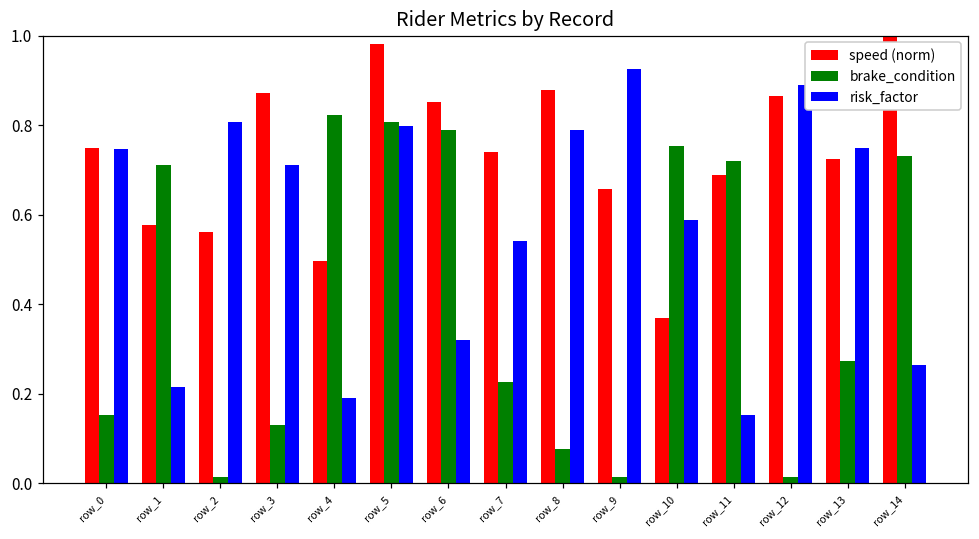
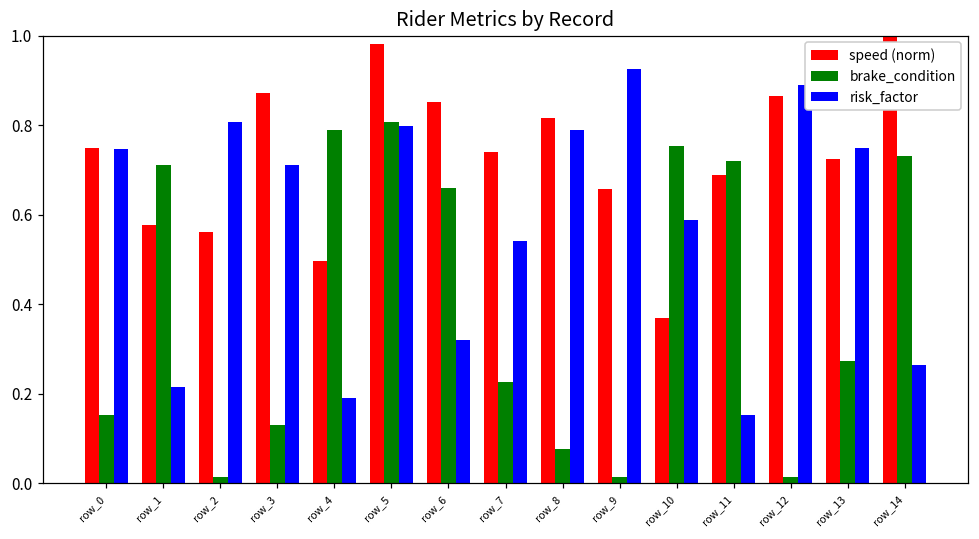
  {
    "speed (norm)": {
      "row_0": 0.75,
      "row_1": 0.58,
      "row_2": 0.56,
      "row_3": 0.87,
      "row_4": 0.50,
      "row_5": 0.98,
      "row_6": 0.85,
      "row_7": 0.74,
-     "row_8": 0.88,
+     "row_8": 0.82,
      "row_9": 0.66,
      "row_10": 0.37,
      "row_11": 0.69,
      "row_12": 0.87,
      "row_13": 0.72,
      "row_14": 1.00
    },
    "brake_condition": {
      "row_0": 0.15,
      "row_1": 0.71,
      "row_2": 0.02,
      "row_3": 0.13,
-     "row_4": 0.82,
+     "row_4": 0.79,
      "row_5": 0.81,
-     "row_6": 0.79,
+     "row_6": 0.66,
      "row_7": 0.23,
      "row_8": 0.08,
      "row_9": 0.02,
      "row_10": 0.75,
      "row_11": 0.72,
      "row_12": 0.02,
      "row_13": 0.27,
      "row_14": 0.73
    },
    "risk_factor": {
      "row_0": 0.75,
      "row_1": 0.22,
      "row_2": 0.81,
      "row_3": 0.71,
      "row_4": 0.19,
      "row_5": 0.80,
      "row_6": 0.32,
      "row_7": 0.54,
      "row_8": 0.79,
      "row_9": 0.93,
      "row_10": 0.59,
      "row_11": 0.15,
      "row_12": 0.89,
      "row_13": 0.75,
      "row_14": 0.27
    }
  }
